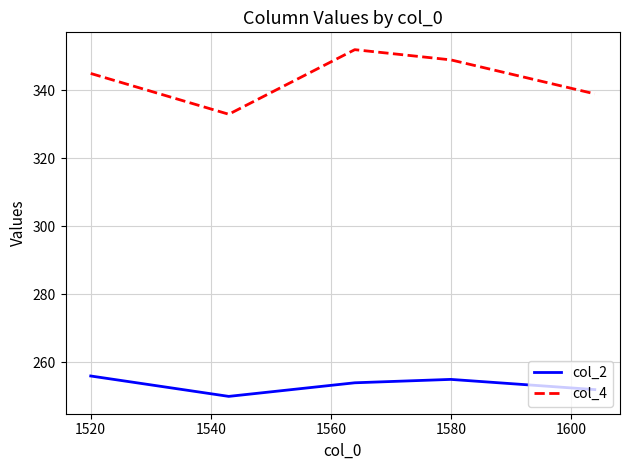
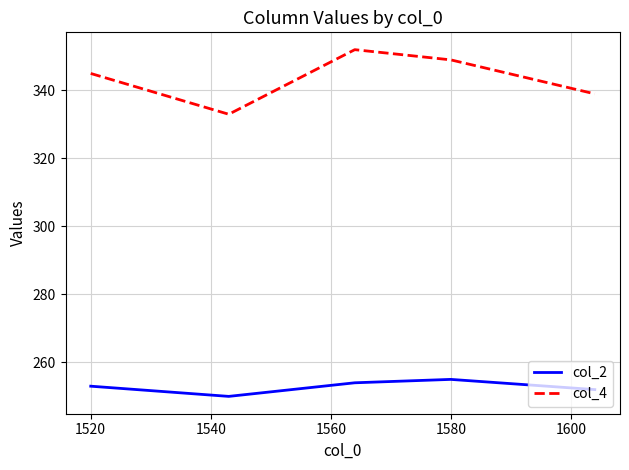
  {
    "col_2": {
-     "1520": 256,
+     "1520": 253,
      "1580": 255
    },
    "col_4": {
      "1520": 345,
      "1580": 349
    }
  }
